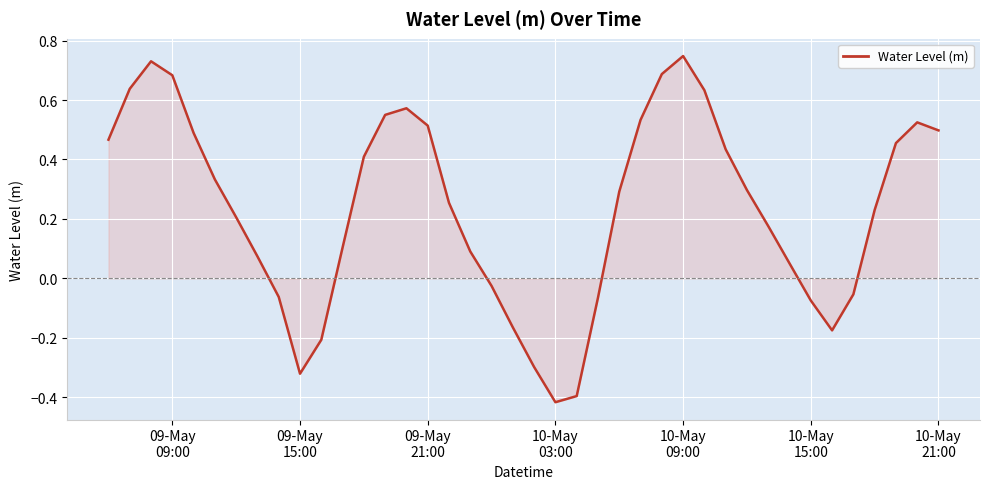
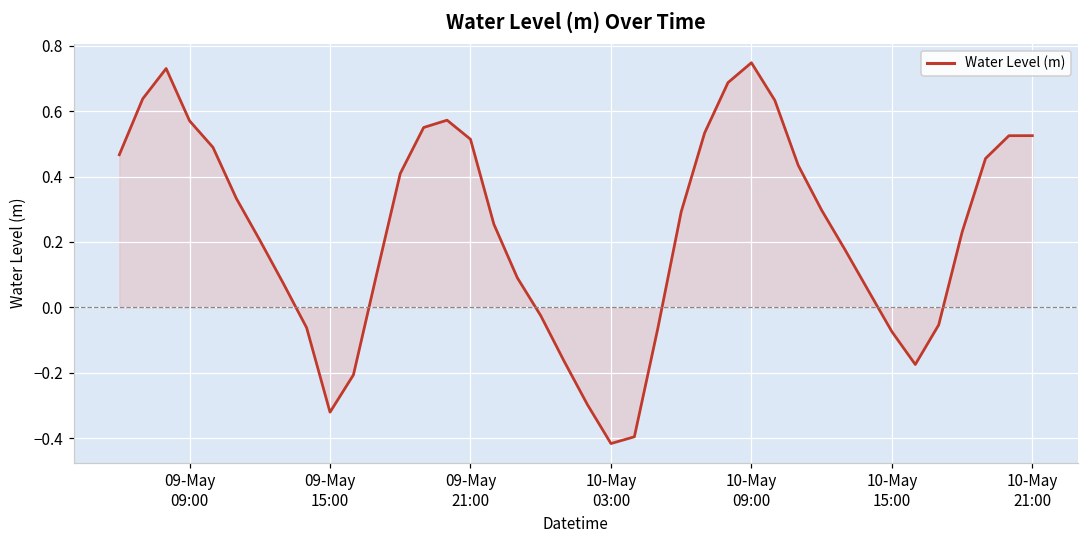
  {
    "Water Level (m)": {
-     "09-May 09:00": 0.68,
+     "09-May 09:00": 0.57,
      "09-May 15:00": -0.32,
      "10-May 03:00": -0.42,
      "10-May 15:00": -0.07,
-     "10-May 21:00": 0.50
+     "10-May 21:00": 0.53
    }
  }
